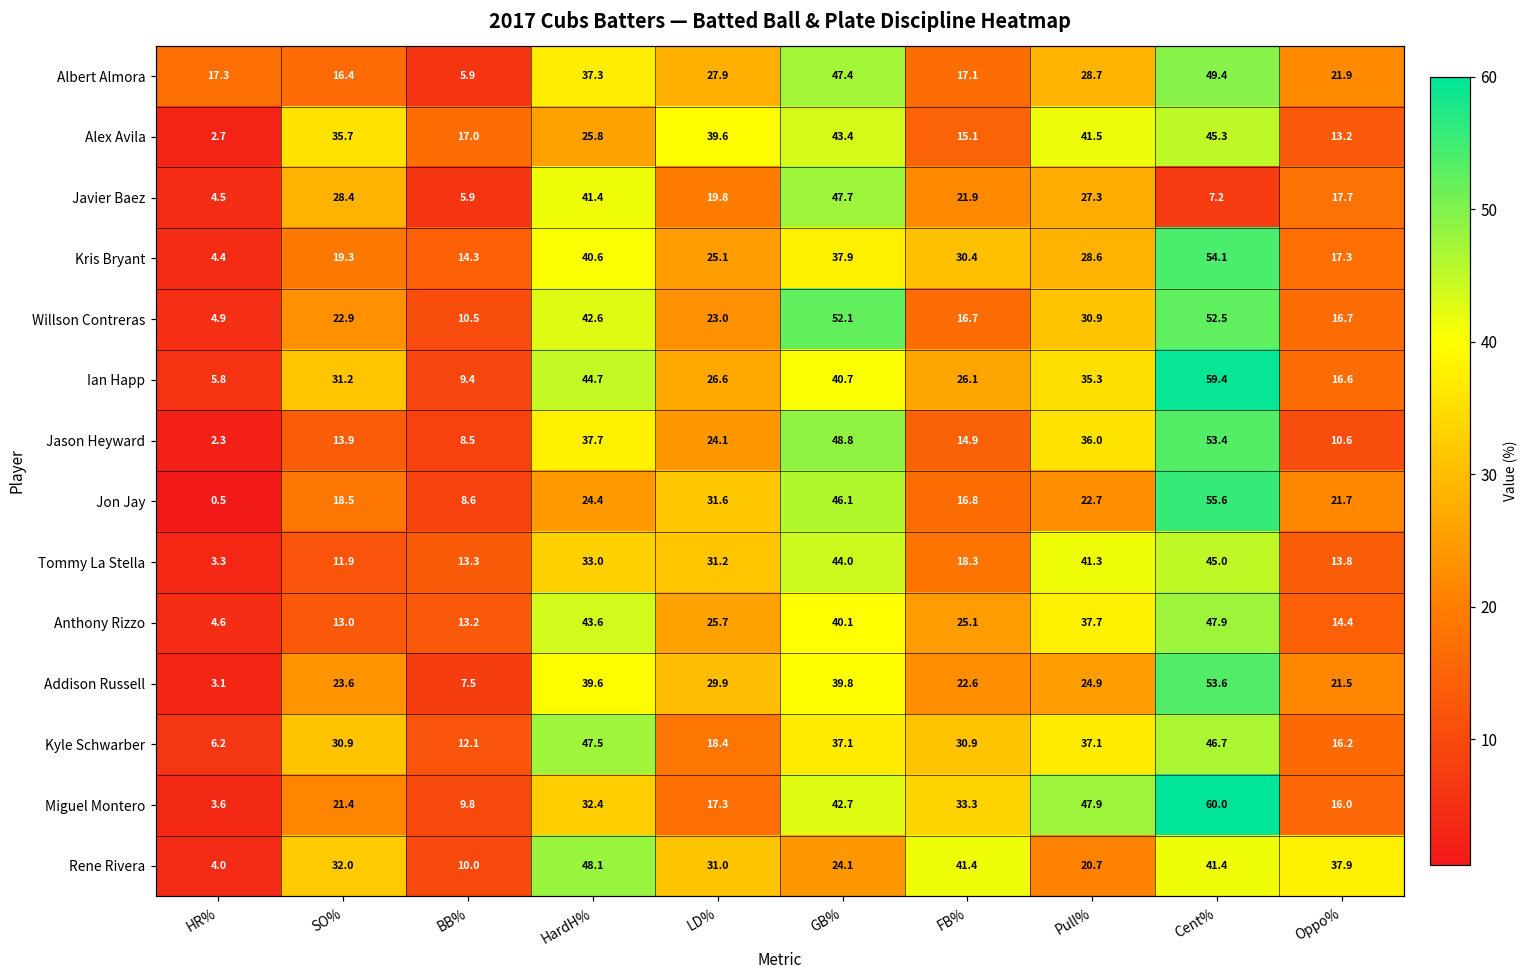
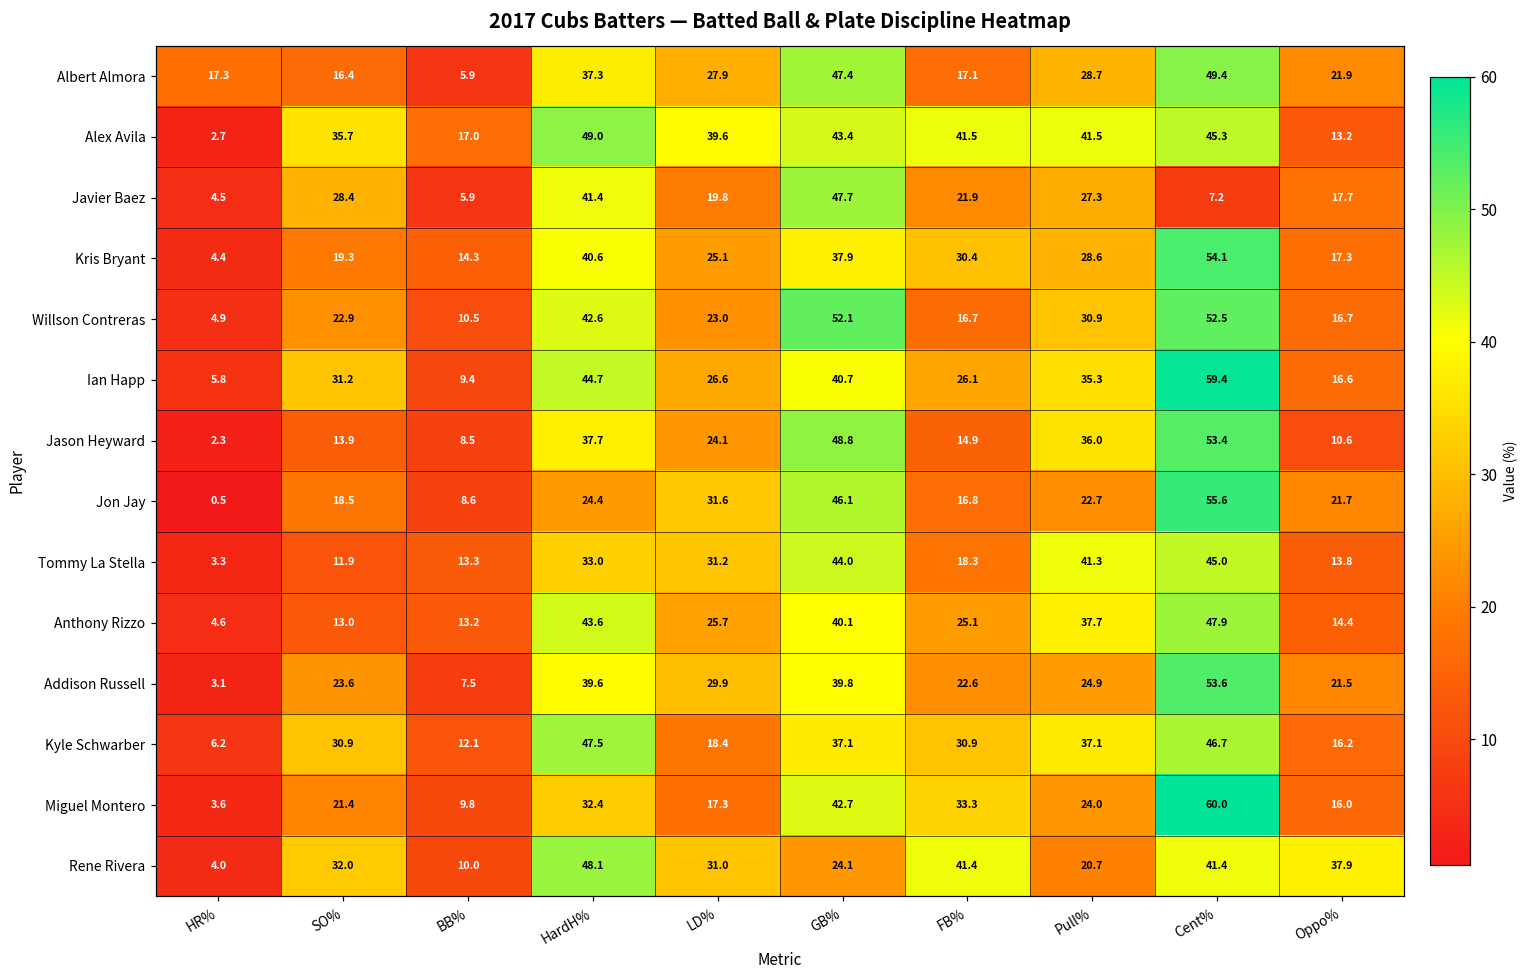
  {
    "Albert Almora": {
      "HR%": 17.3,
      "SO%": 16.4,
      "BB%": 5.9,
      "HardH%": 37.3,
      "LD%": 27.9,
      "GB%": 47.4,
      "FB%": 17.1,
      "Pull%": 28.7,
      "Cent%": 49.4,
      "Oppo%": 21.9
    },
    "Alex Avila": {
      "HR%": 2.7,
      "SO%": 35.7,
      "BB%": 17.0,
-     "HardH%": 25.8,
+     "HardH%": 49.0,
      "LD%": 39.6,
      "GB%": 43.4,
-     "FB%": 15.1,
+     "FB%": 41.5,
      "Pull%": 41.5,
      "Cent%": 45.3,
      "Oppo%": 13.2
    },
    "Javier Baez": {
      "HR%": 4.5,
      "SO%": 28.4,
      "BB%": 5.9,
      "HardH%": 41.4,
      "LD%": 19.8,
      "GB%": 47.7,
      "FB%": 21.9,
      "Pull%": 27.3,
      "Cent%": 7.2,
      "Oppo%": 17.7
    },
    "Kris Bryant": {
      "HR%": 4.4,
      "SO%": 19.3,
      "BB%": 14.3,
      "HardH%": 40.6,
      "LD%": 25.1,
      "GB%": 37.9,
      "FB%": 30.4,
      "Pull%": 28.6,
      "Cent%": 54.1,
      "Oppo%": 17.3
    },
    "Willson Contreras": {
      "HR%": 4.9,
      "SO%": 22.9,
      "BB%": 10.5,
      "HardH%": 42.6,
      "LD%": 23.0,
      "GB%": 52.1,
      "FB%": 16.7,
      "Pull%": 30.9,
      "Cent%": 52.5,
      "Oppo%": 16.7
    },
    "Ian Happ": {
      "HR%": 5.8,
      "SO%": 31.2,
      "BB%": 9.4,
      "HardH%": 44.7,
      "LD%": 26.6,
      "GB%": 40.7,
      "FB%": 26.1,
      "Pull%": 35.3,
      "Cent%": 59.4,
      "Oppo%": 16.6
    },
    "Jason Heyward": {
      "HR%": 2.3,
      "SO%": 13.9,
      "BB%": 8.5,
      "HardH%": 37.7,
      "LD%": 24.1,
      "GB%": 48.8,
      "FB%": 14.9,
      "Pull%": 36.0,
      "Cent%": 53.4,
      "Oppo%": 10.6
    },
    "Jon Jay": {
      "HR%": 0.5,
      "SO%": 18.5,
      "BB%": 8.6,
      "HardH%": 24.4,
      "LD%": 31.6,
      "GB%": 46.1,
      "FB%": 16.8,
      "Pull%": 22.7,
      "Cent%": 55.6,
      "Oppo%": 21.7
    },
    "Tommy La Stella": {
      "HR%": 3.3,
      "SO%": 11.9,
      "BB%": 13.3,
      "HardH%": 33.0,
      "LD%": 31.2,
      "GB%": 44.0,
      "FB%": 18.3,
      "Pull%": 41.3,
      "Cent%": 45.0,
      "Oppo%": 13.8
    },
    "Anthony Rizzo": {
      "HR%": 4.6,
      "SO%": 13.0,
      "BB%": 13.2,
      "HardH%": 43.6,
      "LD%": 25.7,
      "GB%": 40.1,
      "FB%": 25.1,
      "Pull%": 37.7,
      "Cent%": 47.9,
      "Oppo%": 14.4
    },
    "Addison Russell": {
      "HR%": 3.1,
      "SO%": 23.6,
      "BB%": 7.5,
      "HardH%": 39.6,
      "LD%": 29.9,
      "GB%": 39.8,
      "FB%": 22.6,
      "Pull%": 24.9,
      "Cent%": 53.6,
      "Oppo%": 21.5
    },
    "Kyle Schwarber": {
      "HR%": 6.2,
      "SO%": 30.9,
      "BB%": 12.1,
      "HardH%": 47.5,
      "LD%": 18.4,
      "GB%": 37.1,
      "FB%": 30.9,
      "Pull%": 37.1,
      "Cent%": 46.7,
      "Oppo%": 16.2
    },
    "Miguel Montero": {
      "HR%": 3.6,
      "SO%": 21.4,
      "BB%": 9.8,
      "HardH%": 32.4,
      "LD%": 17.3,
      "GB%": 42.7,
      "FB%": 33.3,
-     "Pull%": 47.9,
+     "Pull%": 24.0,
      "Cent%": 60.0,
      "Oppo%": 16.0
    },
    "Rene Rivera": {
      "HR%": 4.0,
      "SO%": 32.0,
      "BB%": 10.0,
      "HardH%": 48.1,
      "LD%": 31.0,
      "GB%": 24.1,
      "FB%": 41.4,
      "Pull%": 20.7,
      "Cent%": 41.4,
      "Oppo%": 37.9
    }
  }
